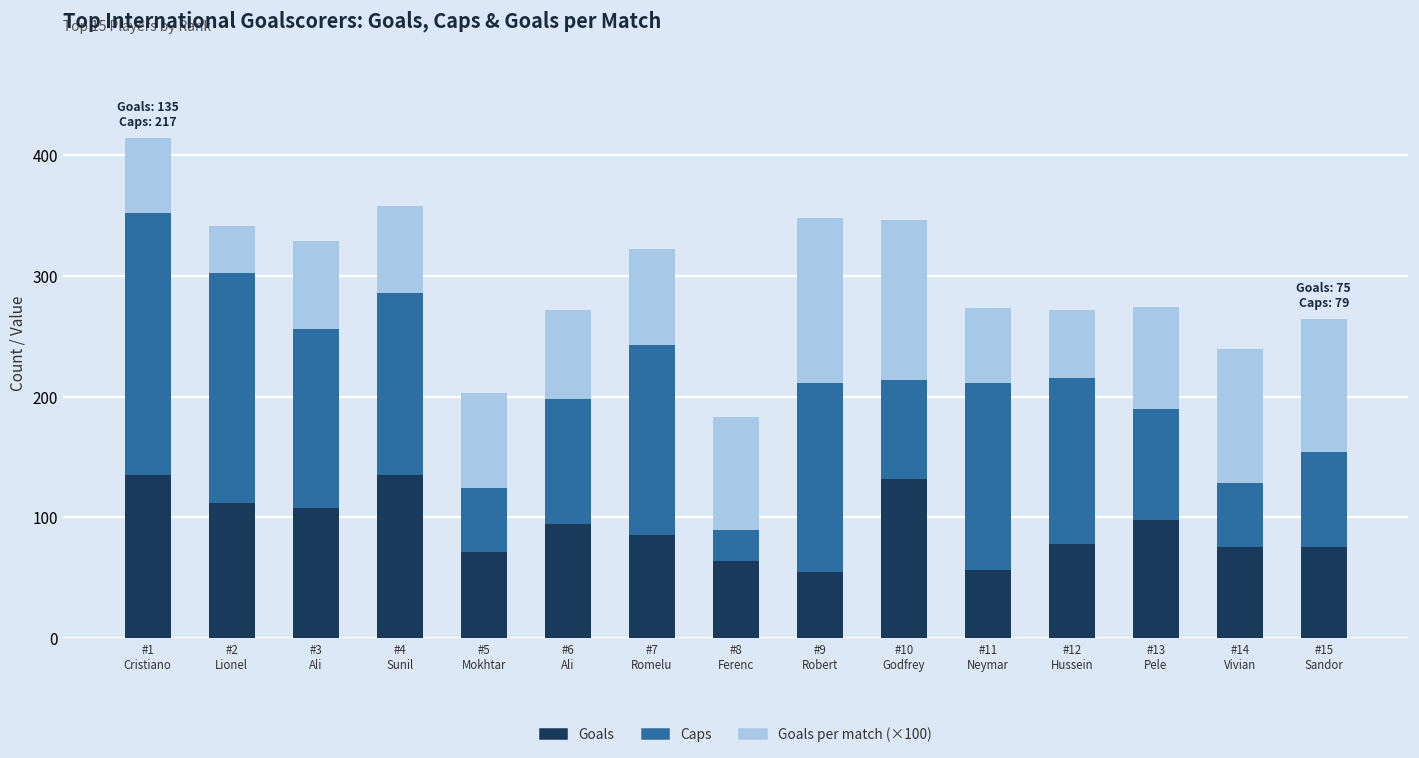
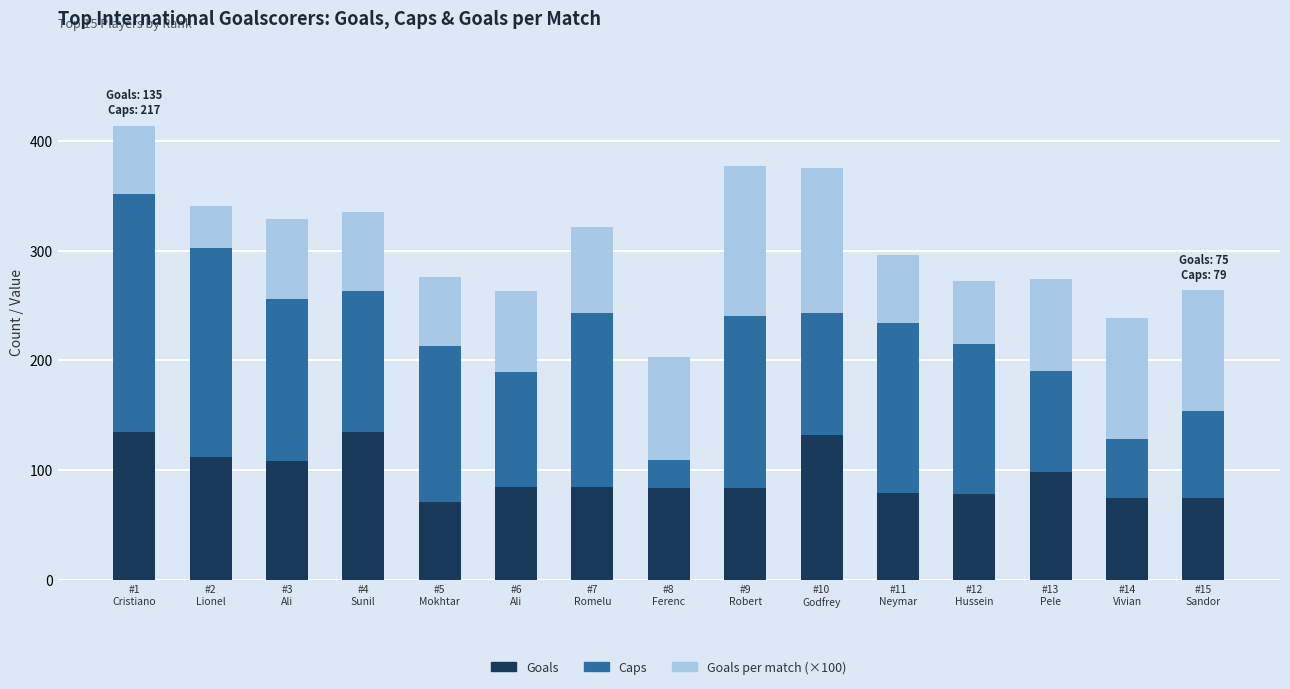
  {
    "Goals": {
      "#1 Cristiano": 135,
      "#2 Lionel": 112,
      "#3 Ali": 108,
      "#4 Sunil": 135,
      "#5 Mokhtar": 71,
-     "#6 Ali": 94,
+     "#6 Ali": 85,
      "#7 Romelu": 85,
-     "#8 Ferenc": 64,
-     "#9 Robert": 55,
+     "#8 Ferenc": 84,
+     "#9 Robert": 84,
      "#10 Godfrey": 132,
-     "#11 Neymar": 56,
+     "#11 Neymar": 79,
      "#12 Hussein": 78,
      "#13 Pele": 98,
      "#14 Vivian": 75,
      "#15 Sandor": 75
    },
    "Caps": {
      "#1 Cristiano": 217,
      "#2 Lionel": 190,
      "#3 Ali": 148,
-     "#4 Sunil": 151,
-     "#5 Mokhtar": 53,
+     "#4 Sunil": 128,
+     "#5 Mokhtar": 142,
      "#6 Ali": 104,
      "#7 Romelu": 158,
      "#8 Ferenc": 25,
      "#9 Robert": 156,
-     "#10 Godfrey": 82,
+     "#10 Godfrey": 111,
      "#11 Neymar": 155,
      "#12 Hussein": 137,
      "#13 Pele": 92,
      "#14 Vivian": 53,
      "#15 Sandor": 79
    },
    "Goals per match (×100)": {
      "#2 Lionel": 39,
      "#3 Ali": 73,
      "#4 Sunil": 72,
-     "#5 Mokhtar": 79,
+     "#5 Mokhtar": 63,
      "#6 Ali": 74,
      "#7 Romelu": 79,
      "#8 Ferenc": 94,
      "#9 Robert": 137,
      "#10 Godfrey": 132,
      "#11 Neymar": 62,
      "#12 Hussein": 57,
      "#13 Pele": 84,
      "#14 Vivian": 111
    }
  }
